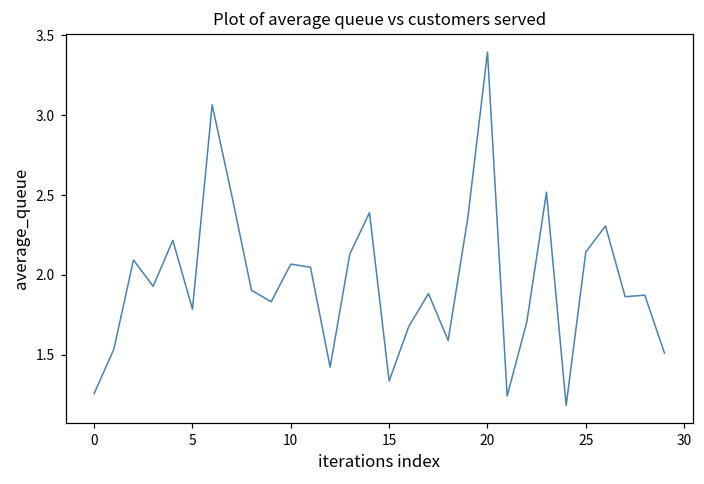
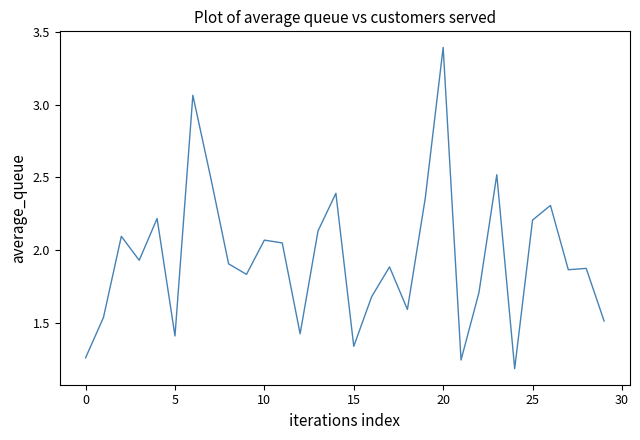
  {
    "0": 1.26,
-   "5": 1.79,
+   "5": 1.41,
    "10": 2.07,
    "15": 1.34,
    "20": 3.40,
-   "25": 2.14
+   "25": 2.21
  }
